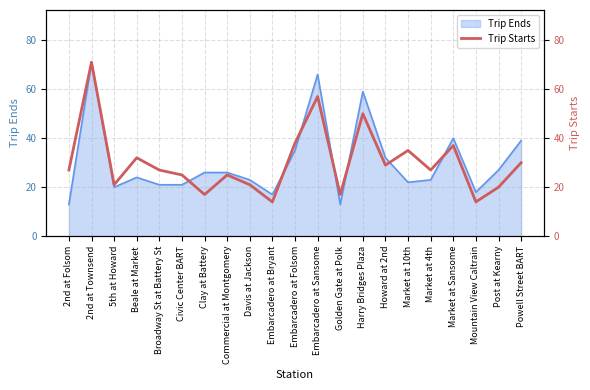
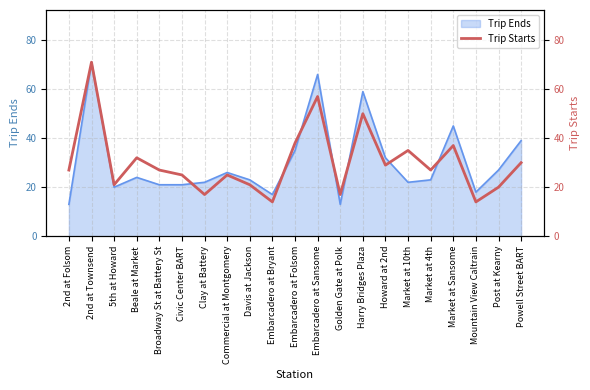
  {
    "Trip Ends": {
      "2nd at Folsom": 13,
      "2nd at Townsend": 71,
      "5th at Howard": 20,
      "Beale at Market": 24,
      "Broadway St at Battery St": 21,
      "Civic Center BART": 21,
-     "Clay at Battery": 26,
+     "Clay at Battery": 22,
      "Commercial at Montgomery": 26,
      "Davis at Jackson": 23,
      "Embarcadero at Bryant": 17,
      "Embarcadero at Folsom": 35,
      "Embarcadero at Sansome": 66,
      "Golden Gate at Polk": 13,
      "Harry Bridges Plaza": 59,
      "Howard at 2nd": 32,
      "Market at 10th": 22,
      "Market at 4th": 23,
-     "Market at Sansome": 40,
+     "Market at Sansome": 45,
      "Mountain View Caltrain": 18,
      "Post at Kearny": 27,
      "Powell Street BART": 39
    },
    "Trip Starts": {
      "2nd at Folsom": 27,
      "2nd at Townsend": 71,
      "5th at Howard": 21,
      "Beale at Market": 32,
      "Broadway St at Battery St": 27,
      "Civic Center BART": 25,
      "Clay at Battery": 17,
      "Commercial at Montgomery": 25,
      "Davis at Jackson": 21,
      "Embarcadero at Bryant": 14,
      "Embarcadero at Folsom": 38,
      "Embarcadero at Sansome": 57,
      "Golden Gate at Polk": 17,
      "Harry Bridges Plaza": 50,
      "Howard at 2nd": 29,
      "Market at 10th": 35,
      "Market at 4th": 27,
      "Market at Sansome": 37,
      "Mountain View Caltrain": 14,
      "Post at Kearny": 20,
      "Powell Street BART": 30
    }
  }
